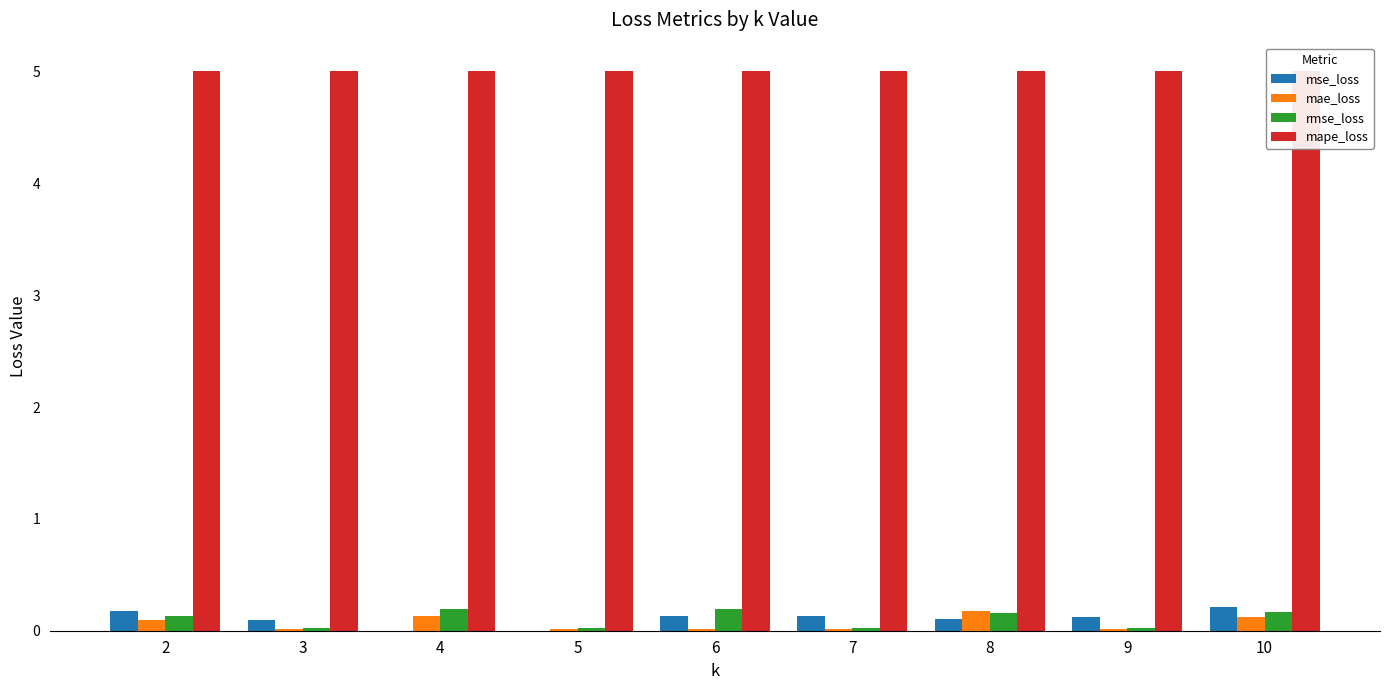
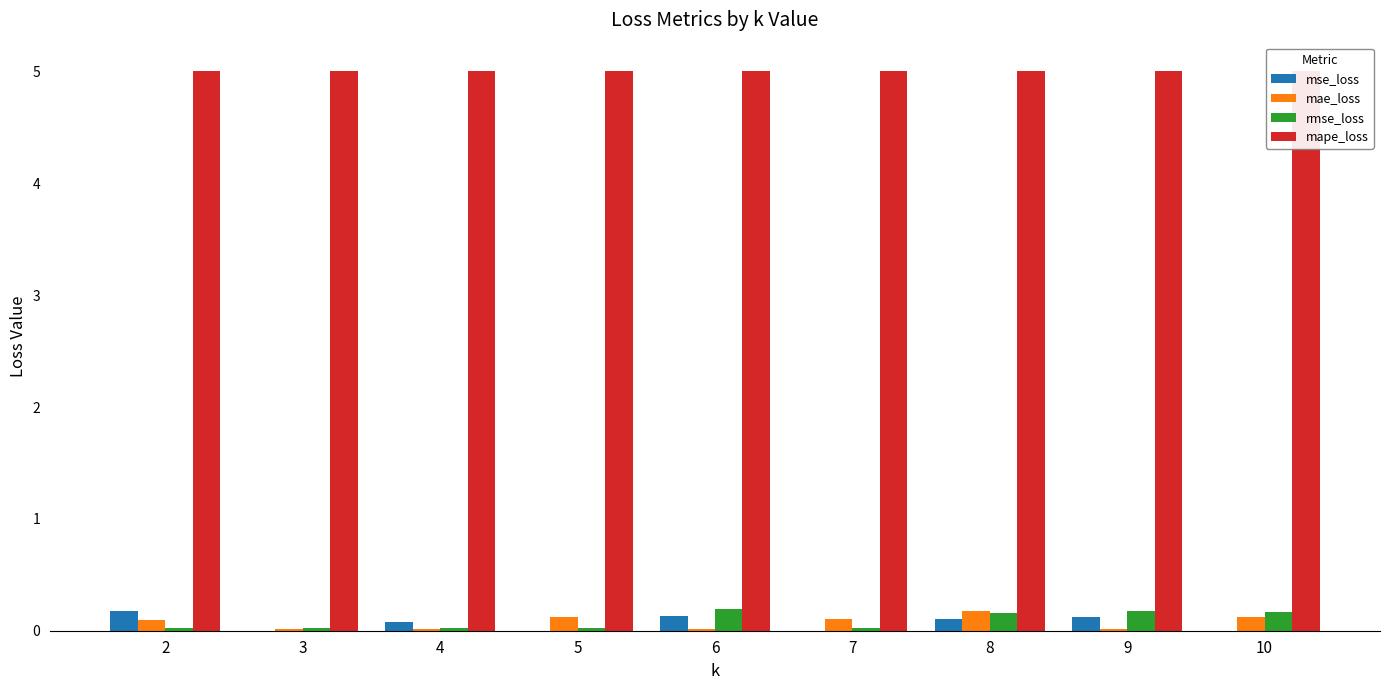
  {
    "mse_loss": {
      "2": 0.17,
-     "3": 0.10,
-     "4": 0.00,
+     "3": 0.00,
+     "4": 0.08,
      "6": 0.13,
-     "7": 0.13,
+     "7": 0.00,
      "8": 0.11,
      "9": 0.13,
-     "10": 0.21
+     "10": 0.00
    },
    "mae_loss": {
      "2": 0.10,
-     "4": 0.13,
-     "5": 0.02,
-     "7": 0.02,
+     "4": 0.02,
+     "5": 0.12,
+     "7": 0.11,
      "8": 0.18,
      "10": 0.12
    },
    "rmse_loss": {
-     "2": 0.13,
+     "2": 0.02,
      "3": 0.02,
-     "4": 0.19,
+     "4": 0.02,
      "5": 0.02,
      "6": 0.19,
      "7": 0.02,
      "8": 0.16,
-     "9": 0.02,
+     "9": 0.17,
      "10": 0.17
    },
    "mape_loss": {
      "2": 5.01,
      "3": 5.01,
      "4": 5.01,
      "5": 5.01,
      "6": 5.01,
      "7": 5.01,
      "8": 5.01,
      "9": 5.01
    }
  }
